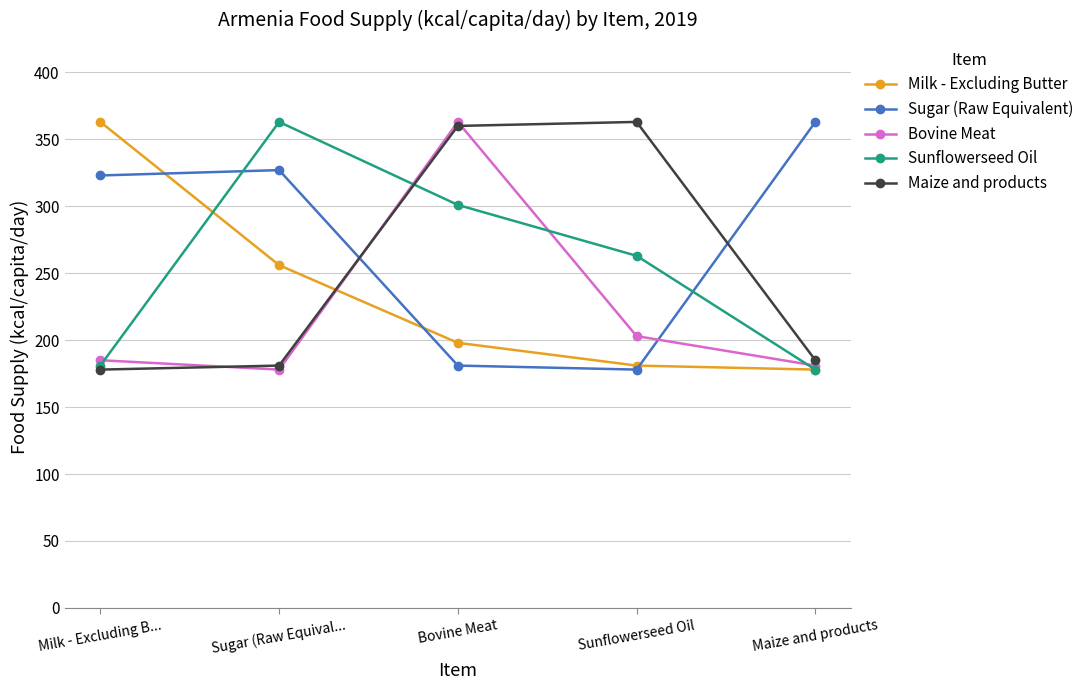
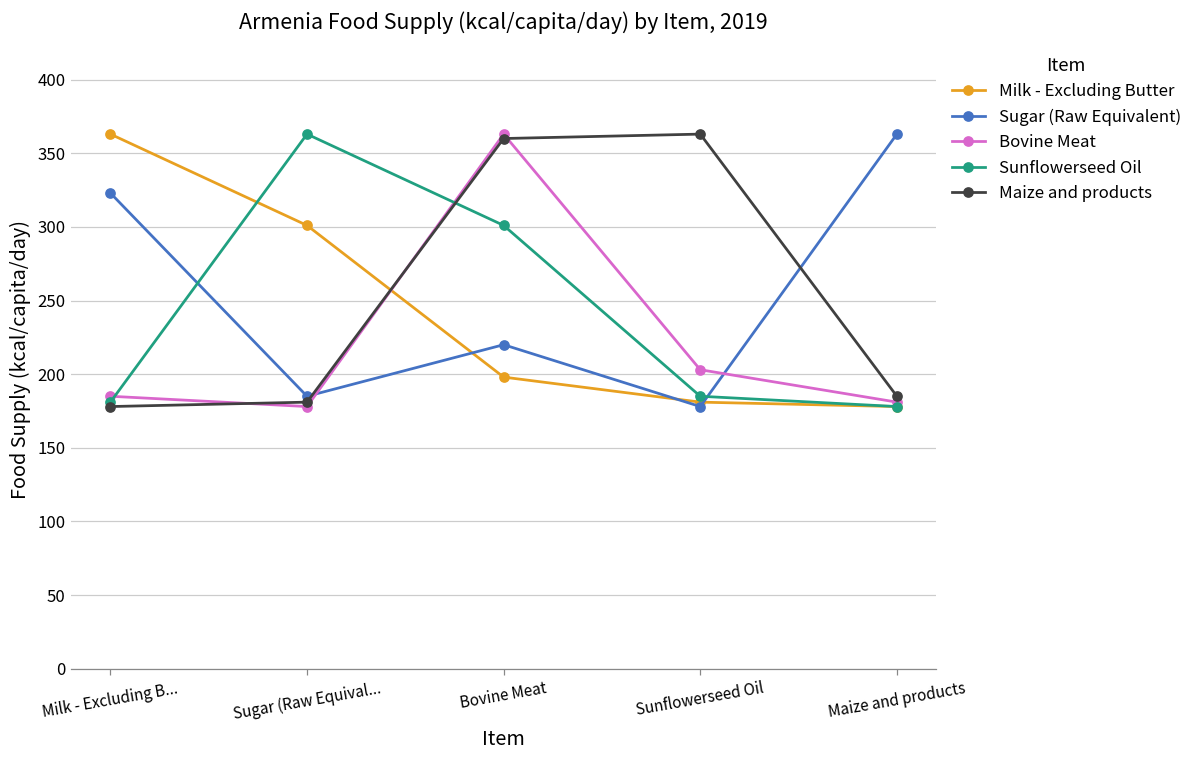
  {
    "Milk - Excluding Butter": {
      "Milk - Excluding B...": 363,
-     "Sugar (Raw Equival...": 256,
+     "Sugar (Raw Equival...": 301,
      "Bovine Meat": 198,
      "Sunflowerseed Oil": 181
    },
    "Sugar (Raw Equivalent)": {
      "Milk - Excluding B...": 323,
-     "Sugar (Raw Equival...": 327,
-     "Bovine Meat": 181,
+     "Sugar (Raw Equival...": 185,
+     "Bovine Meat": 220,
      "Sunflowerseed Oil": 178,
      "Maize and products": 363
    },
    "Bovine Meat": {
      "Milk - Excluding B...": 185,
      "Sugar (Raw Equival...": 178,
      "Bovine Meat": 363,
      "Sunflowerseed Oil": 203,
      "Maize and products": 181
    },
    "Sunflowerseed Oil": {
      "Milk - Excluding B...": 181,
      "Sugar (Raw Equival...": 363,
      "Bovine Meat": 301,
-     "Sunflowerseed Oil": 263
+     "Sunflowerseed Oil": 185
    },
    "Maize and products": {
      "Milk - Excluding B...": 178,
      "Sugar (Raw Equival...": 181,
      "Bovine Meat": 360,
      "Sunflowerseed Oil": 363,
      "Maize and products": 185
    }
  }
